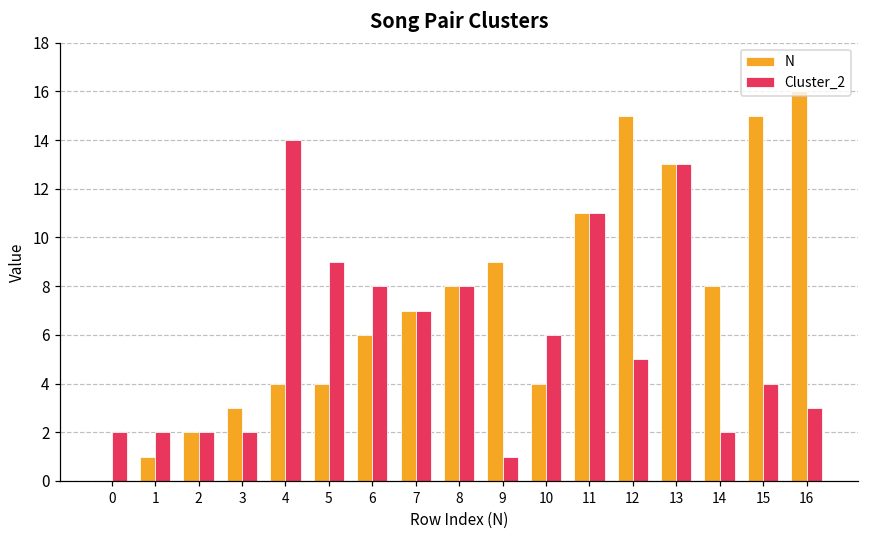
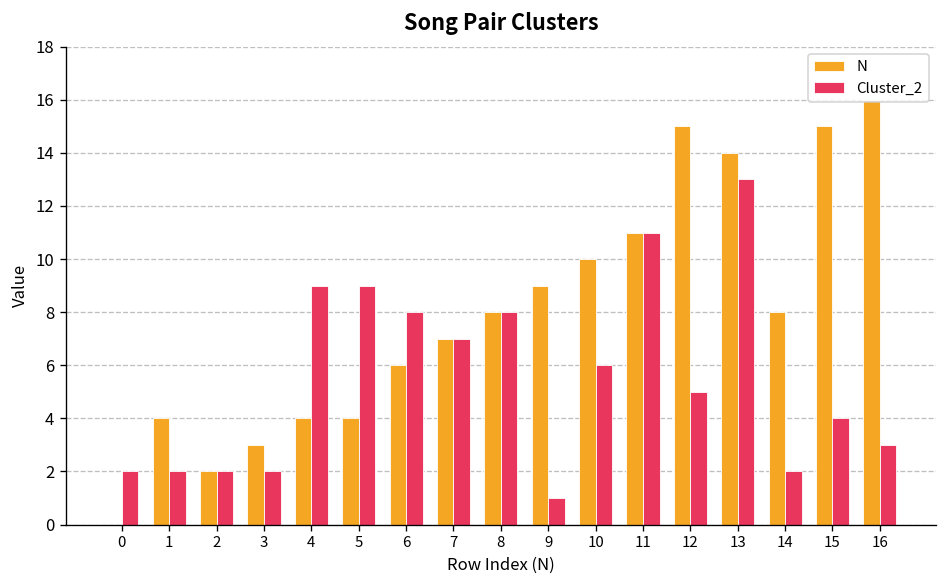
  {
    "N": {
      "0": 0,
-     "1": 1,
+     "1": 4,
      "2": 2,
      "3": 3,
      "4": 4,
      "5": 4,
      "6": 6,
      "7": 7,
      "8": 8,
      "9": 9,
-     "10": 4,
+     "10": 10,
      "11": 11,
      "12": 15,
-     "13": 13,
+     "13": 14,
      "14": 8,
      "15": 15
    },
    "Cluster_2": {
      "0": 2,
      "1": 2,
      "2": 2,
      "3": 2,
-     "4": 14,
+     "4": 9,
      "5": 9,
      "6": 8,
      "7": 7,
      "8": 8,
      "9": 1,
      "10": 6,
      "11": 11,
      "12": 5,
      "13": 13,
      "14": 2,
      "15": 4,
      "16": 3
    }
  }
